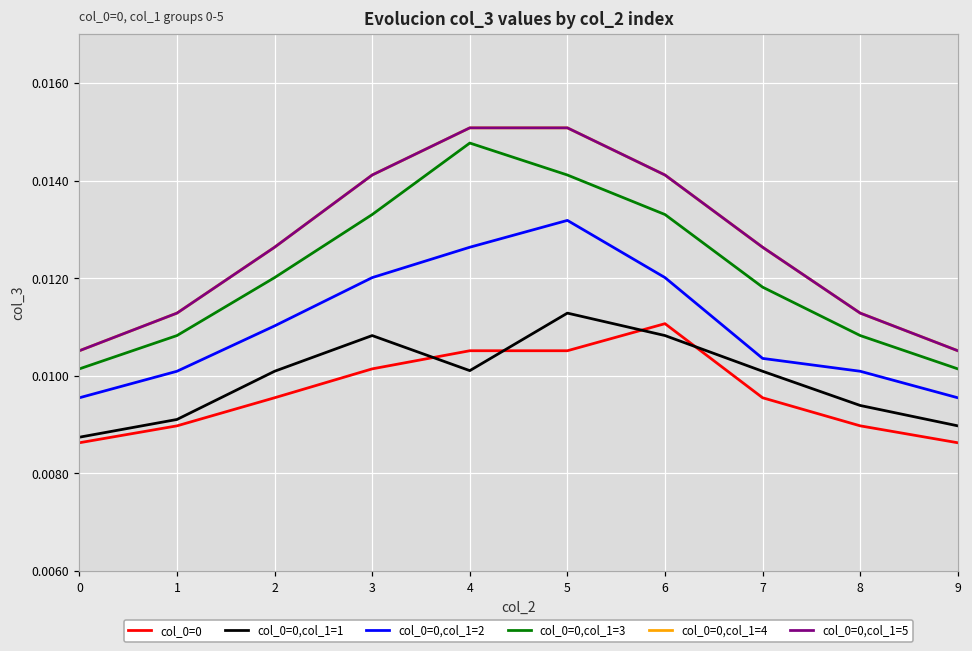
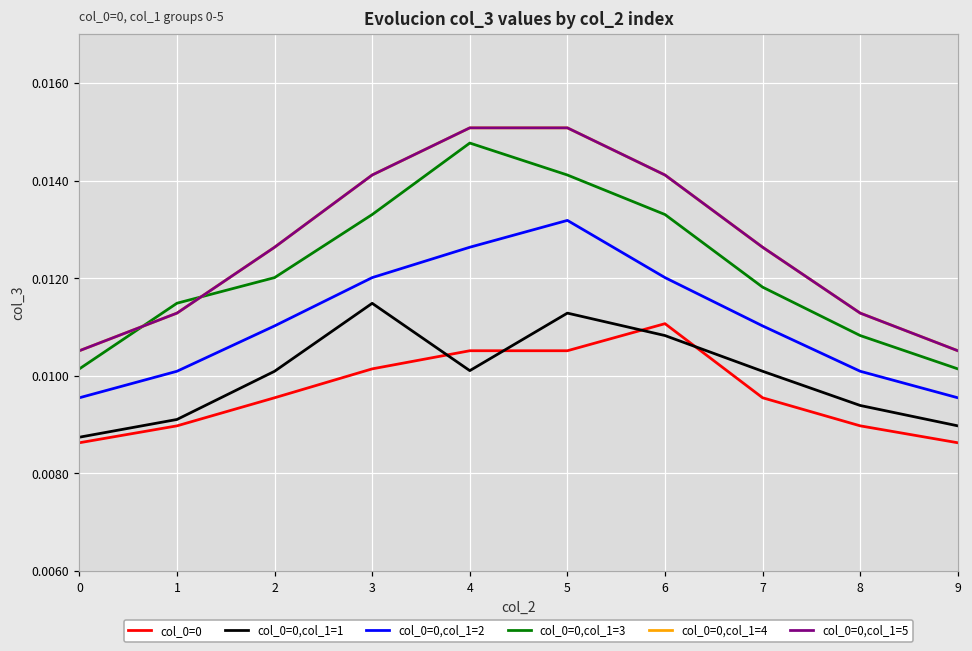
  {
    "col_0=0": {
      "0": 0.0086,
      "1": 0.0090,
      "2": 0.0096,
      "3": 0.0101,
      "4": 0.0105,
      "5": 0.0105,
      "6": 0.0111,
      "7": 0.0096,
      "8": 0.0090,
      "9": 0.0086
    },
    "col_0=0,col_1=1": {
      "0": 0.0087,
      "1": 0.0091,
      "2": 0.0101,
-     "3": 0.0108,
+     "3": 0.0115,
      "4": 0.0101,
      "5": 0.0113,
      "6": 0.0108,
      "7": 0.0101,
      "8": 0.0094,
      "9": 0.0090
    },
    "col_0=0,col_1=2": {
      "0": 0.0096,
      "1": 0.0101,
      "2": 0.0110,
      "3": 0.0120,
      "4": 0.0126,
      "5": 0.0132,
      "6": 0.0120,
-     "7": 0.0104,
+     "7": 0.0110,
      "8": 0.0101,
      "9": 0.0096
    },
    "col_0=0,col_1=3": {
      "0": 0.0101,
-     "1": 0.0108,
+     "1": 0.0115,
      "2": 0.0120,
      "3": 0.0133,
      "4": 0.0148,
      "5": 0.0141,
      "6": 0.0133,
      "7": 0.0118,
      "8": 0.0108,
      "9": 0.0101
    },
    "col_0=0,col_1=5": {
      "0": 0.0105,
      "1": 0.0113,
      "2": 0.0126,
      "3": 0.0141,
      "4": 0.0151,
      "5": 0.0151,
      "6": 0.0141,
      "7": 0.0126,
      "8": 0.0113,
      "9": 0.0105
    }
  }
